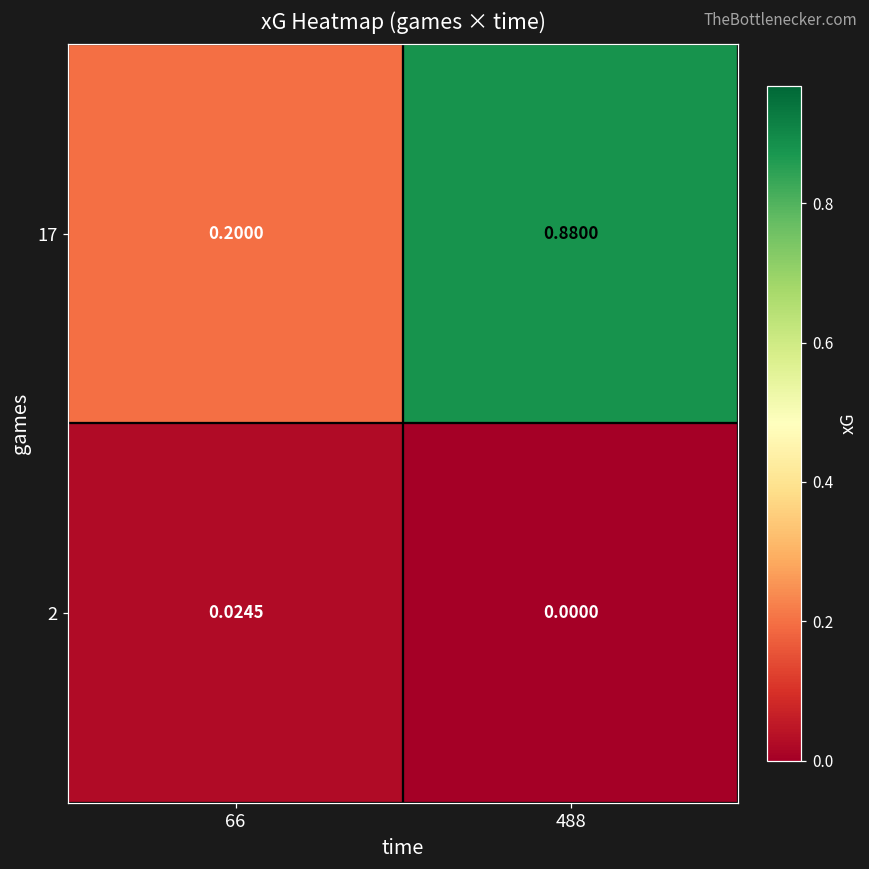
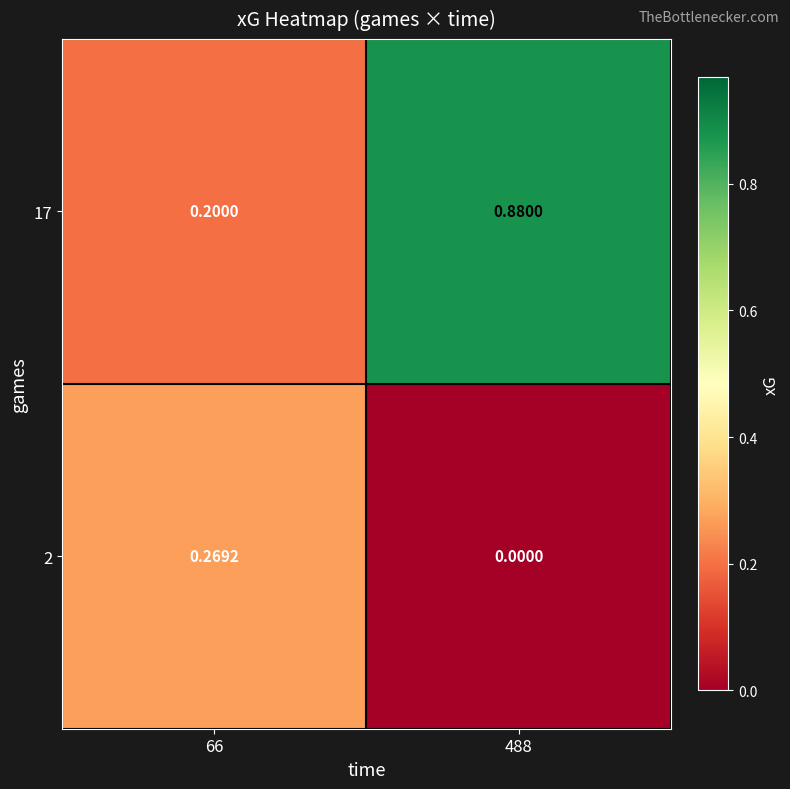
  {
    "17": {
      "66": 0.2000,
      "488": 0.8800
    },
    "2": {
-     "66": 0.0245,
+     "66": 0.2692,
      "488": 0.0000
    }
  }
